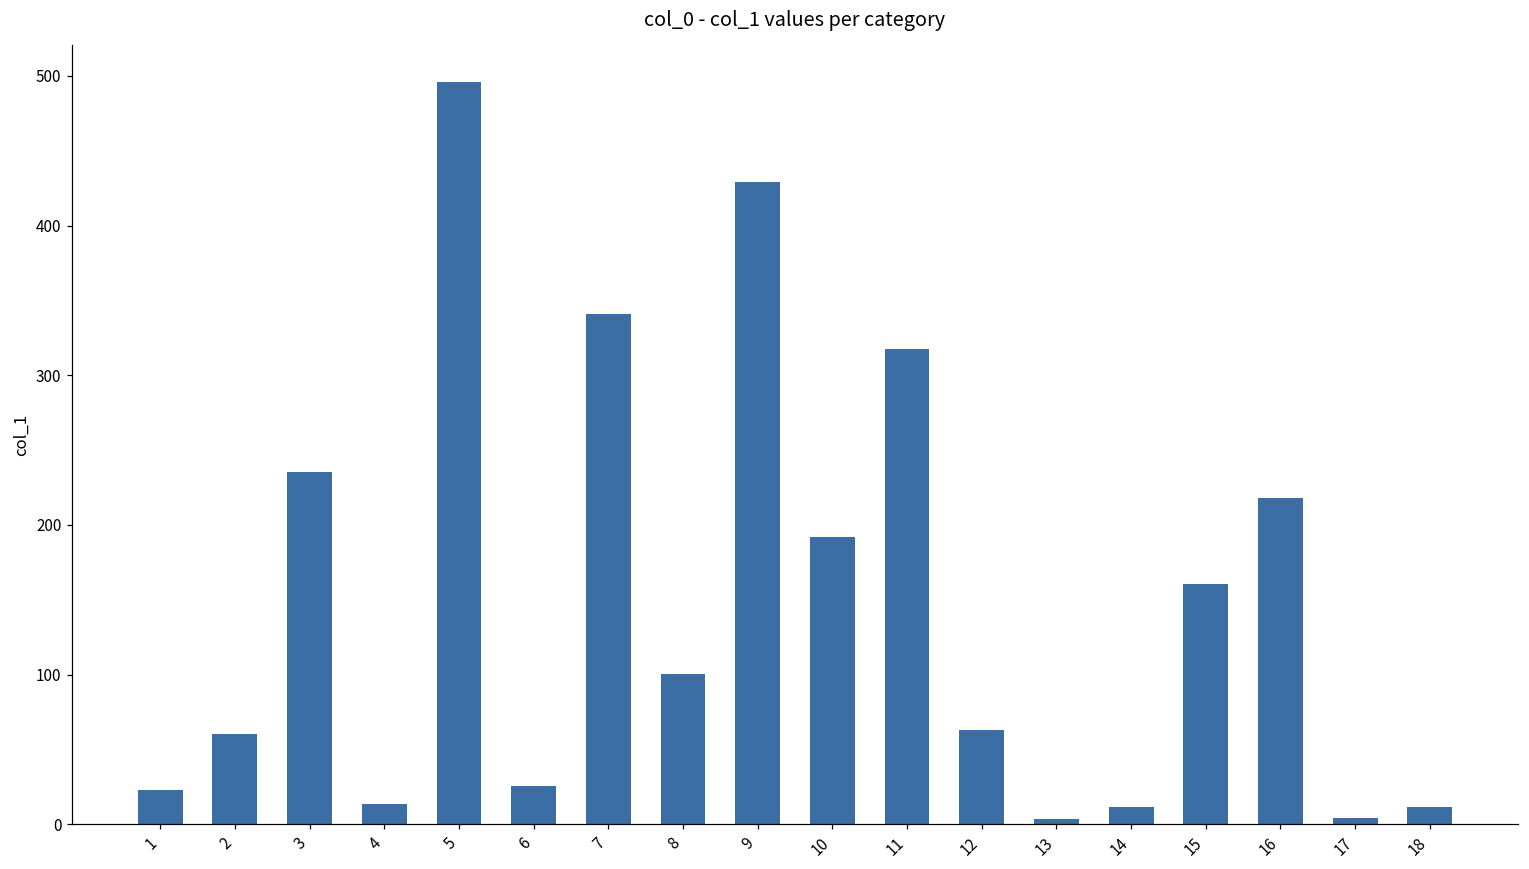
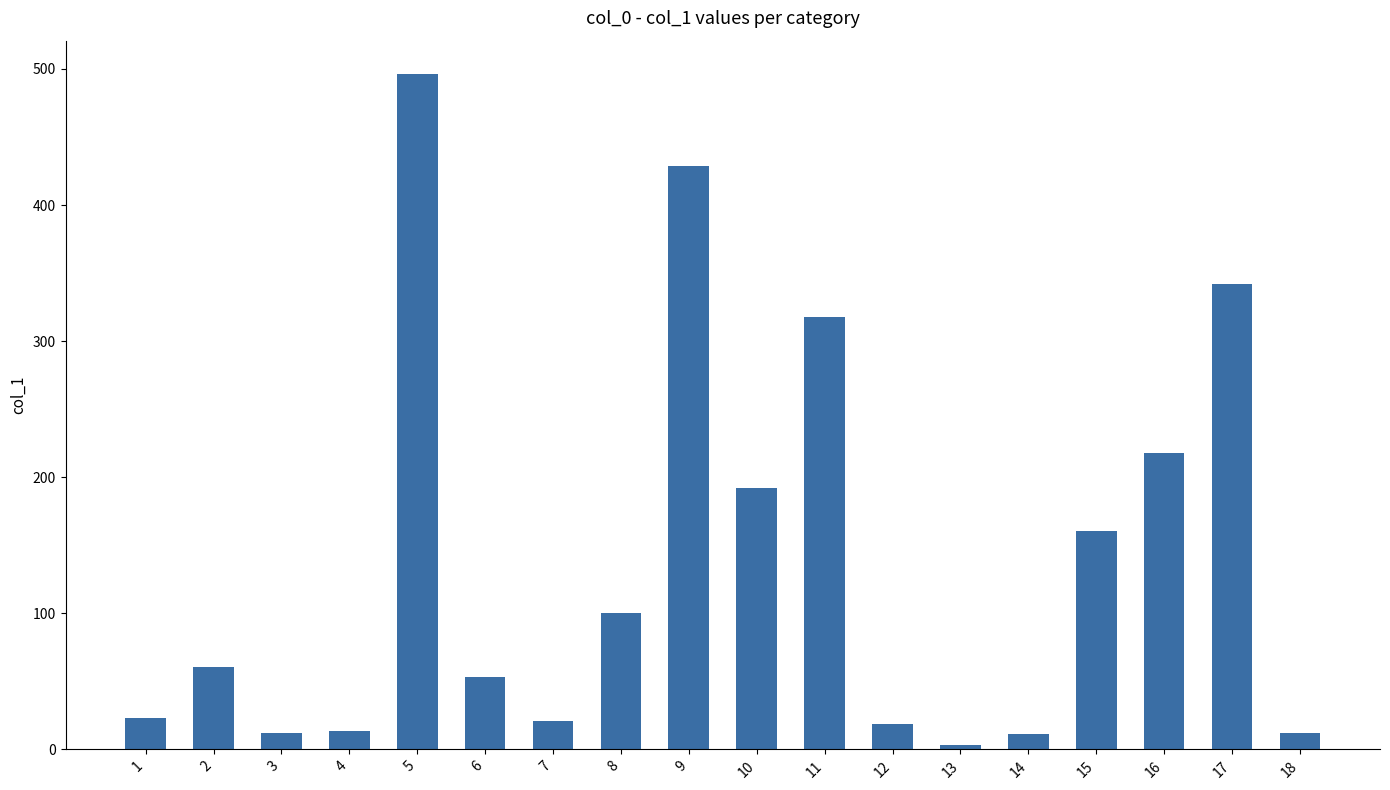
  {
    "1": 23,
    "2": 61,
-   "3": 235,
+   "3": 12,
    "4": 14,
    "5": 496,
-   "6": 25,
-   "7": 341,
+   "6": 54,
+   "7": 21,
    "8": 100,
    "9": 429,
    "10": 192,
    "11": 318,
-   "12": 63,
+   "12": 19,
    "13": 4,
    "14": 11,
    "15": 161,
    "16": 218,
-   "17": 4,
+   "17": 342,
    "18": 12
  }
